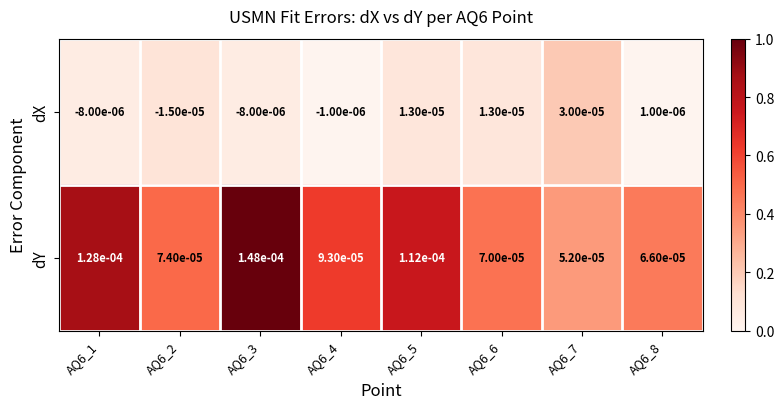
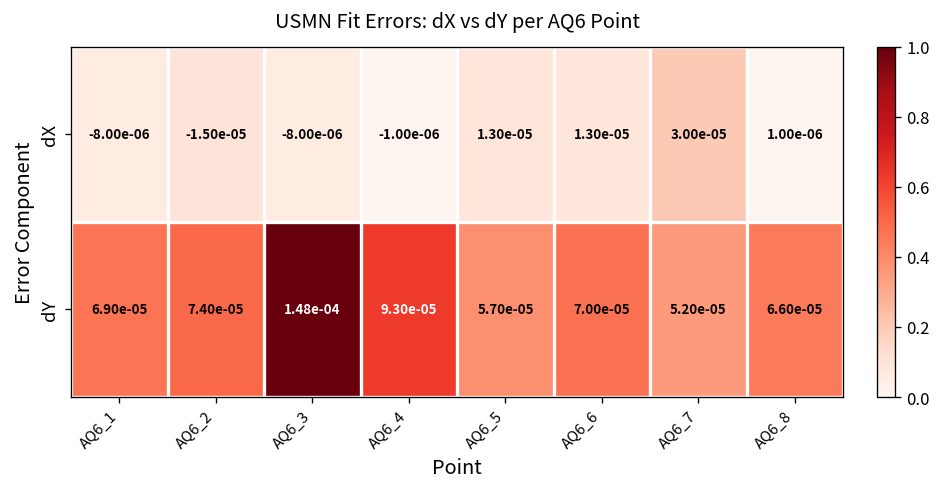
  {
    "dX": {
      "AQ6_1": "-8.00e-06",
      "AQ6_2": "-1.50e-05",
      "AQ6_3": "-8.00e-06",
      "AQ6_4": "-1.00e-06",
      "AQ6_5": "1.30e-05",
      "AQ6_6": "1.30e-05",
      "AQ6_7": "3.00e-05",
      "AQ6_8": "1.00e-06"
    },
    "dY": {
-     "AQ6_1": "1.28e-04",
+     "AQ6_1": "6.90e-05",
      "AQ6_2": "7.40e-05",
      "AQ6_3": "1.48e-04",
      "AQ6_4": "9.30e-05",
-     "AQ6_5": "1.12e-04",
+     "AQ6_5": "5.70e-05",
      "AQ6_6": "7.00e-05",
      "AQ6_7": "5.20e-05",
      "AQ6_8": "6.60e-05"
    }
  }
